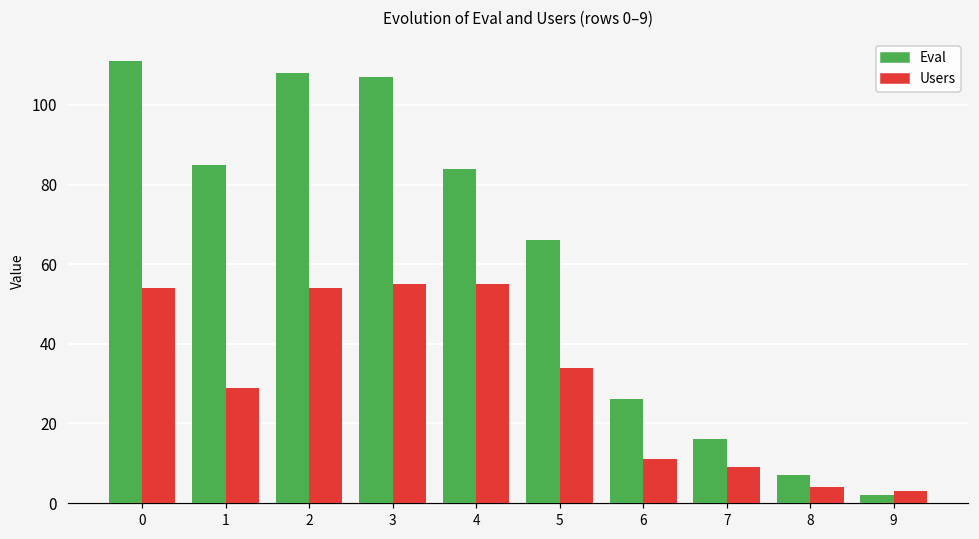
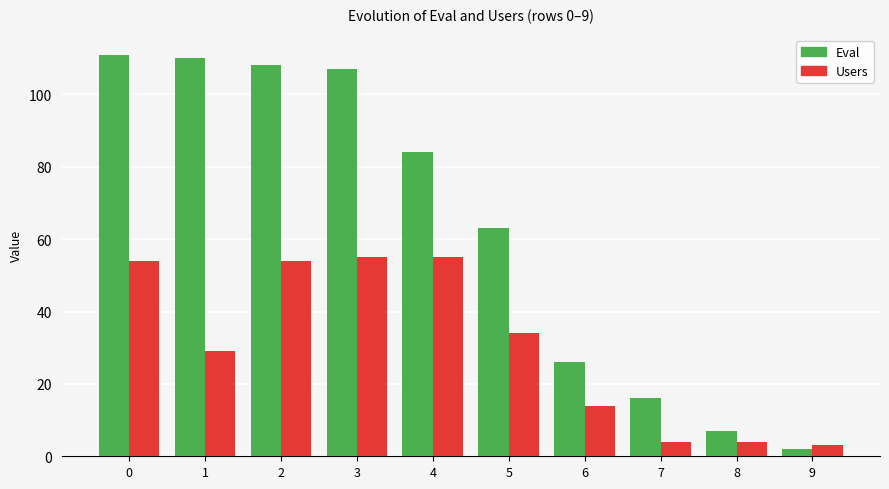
  {
    "Eval": {
      "0": 111,
-     "1": 85,
+     "1": 110,
      "2": 108,
      "3": 107,
      "4": 84,
-     "5": 66,
+     "5": 63,
      "6": 26,
      "7": 16,
      "8": 7,
      "9": 2
    },
    "Users": {
      "0": 54,
      "1": 29,
      "2": 54,
      "3": 55,
      "4": 55,
      "5": 34,
-     "6": 11,
-     "7": 9,
+     "6": 14,
+     "7": 4,
      "8": 4,
      "9": 3
    }
  }
